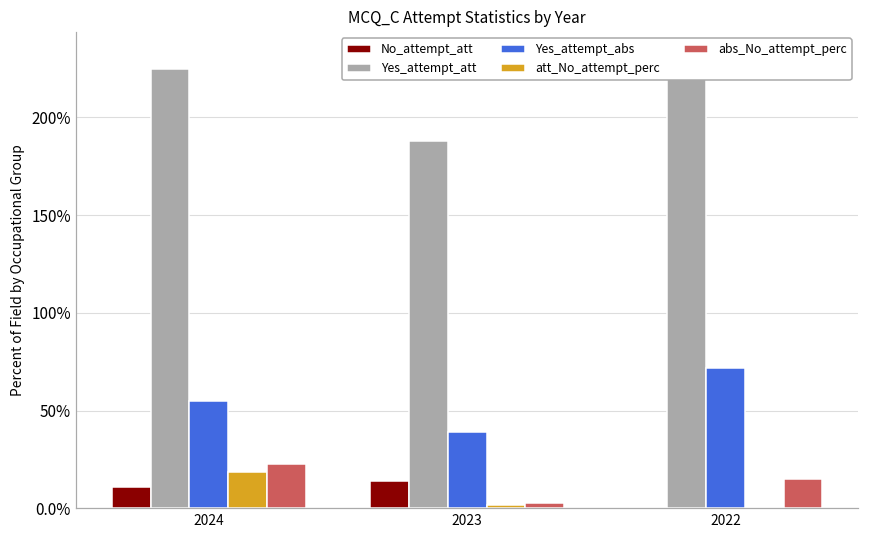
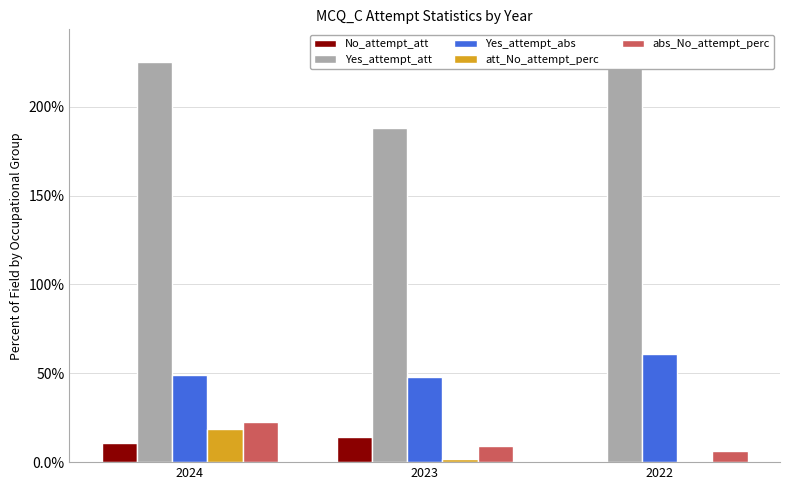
  {
    "No_attempt_att": {
      "2024": "11%",
      "2023": "14%",
      "2022": "0%"
    },
    "Yes_attempt_att": {
      "2024": "225%",
      "2023": "188%"
    },
    "Yes_attempt_abs": {
-     "2024": "55%",
-     "2023": "39%",
-     "2022": "72%"
+     "2024": "49%",
+     "2023": "48%",
+     "2022": "61%"
    },
    "att_No_attempt_perc": {
      "2024": "19%",
      "2023": "2%",
      "2022": "0%"
    },
    "abs_No_attempt_perc": {
      "2024": "23%",
-     "2023": "3%",
-     "2022": "15%"
+     "2023": "9%",
+     "2022": "6%"
    }
  }
